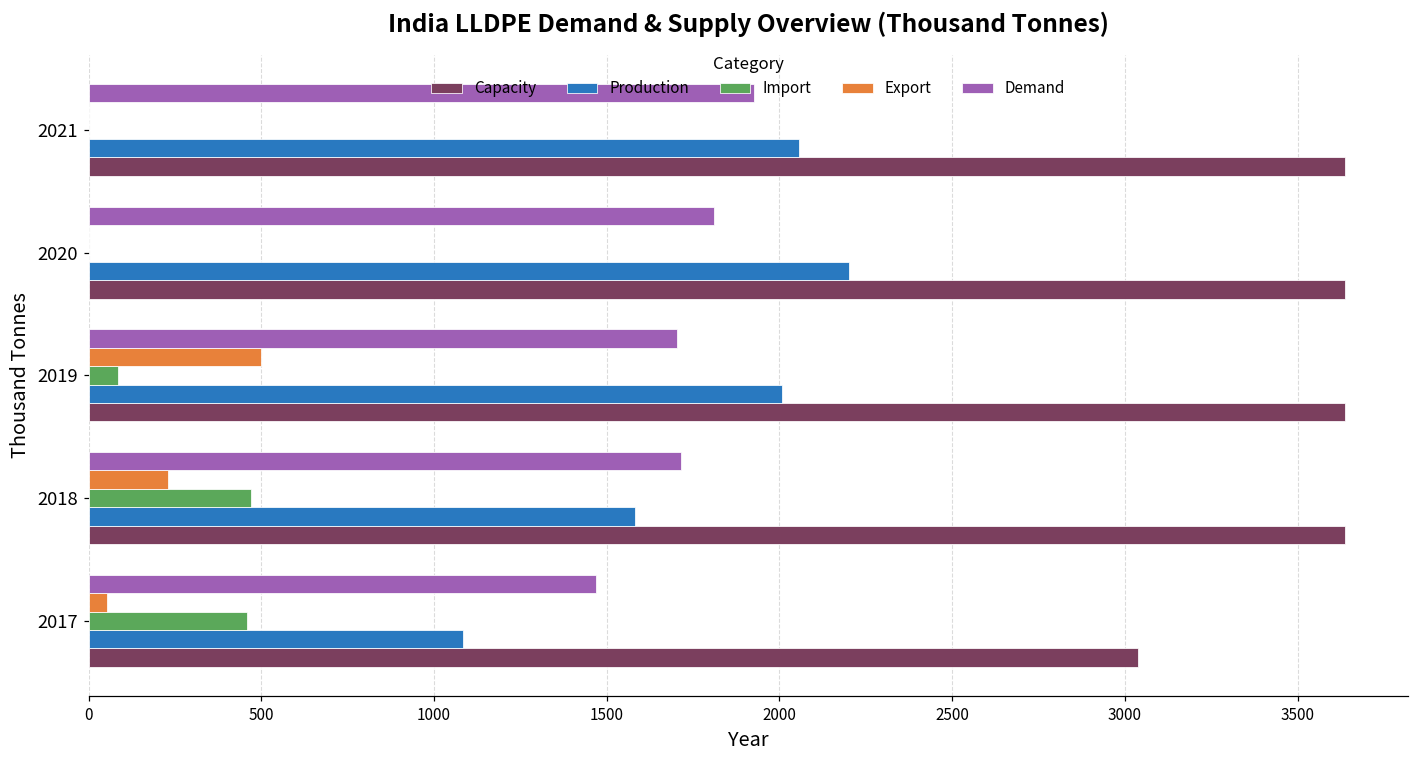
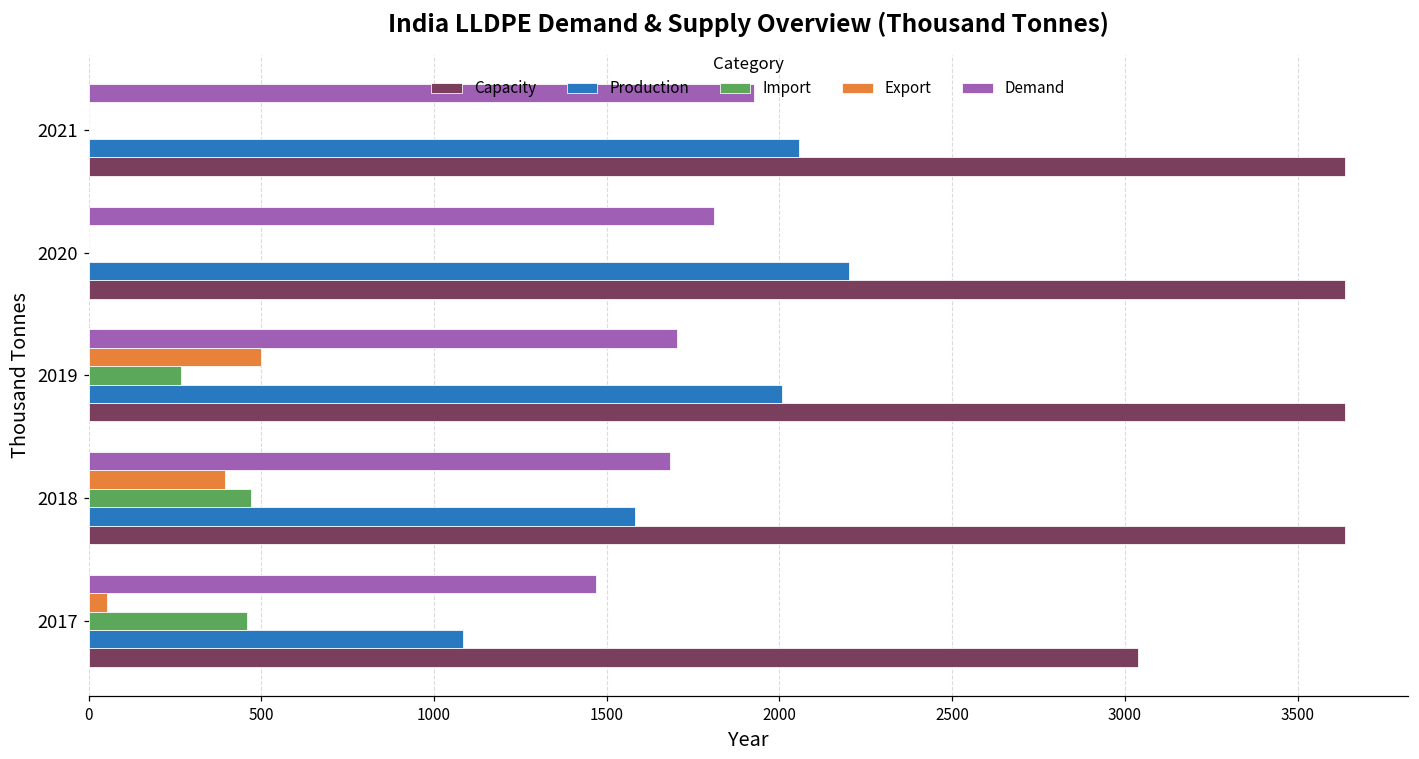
  {
    "Capacity": {
      "2021": 3640,
      "2020": 3640,
      "2019": 3640,
      "2018": 3640,
      "2017": 3040
    },
    "Production": {
      "2021": 2060,
      "2020": 2200,
      "2019": 2010,
      "2018": 1580,
      "2017": 1090
    },
    "Import": {
      "2021": 0,
      "2020": 0,
-     "2019": 90,
+     "2019": 270,
      "2018": 470,
      "2017": 460
    },
    "Export": {
      "2021": 0,
      "2020": 0,
      "2019": 500,
-     "2018": 230,
+     "2018": 390,
      "2017": 50
    },
    "Demand": {
      "2021": 1930,
      "2020": 1810,
      "2019": 1700,
-     "2018": 1710,
+     "2018": 1680,
      "2017": 1470
    }
  }
